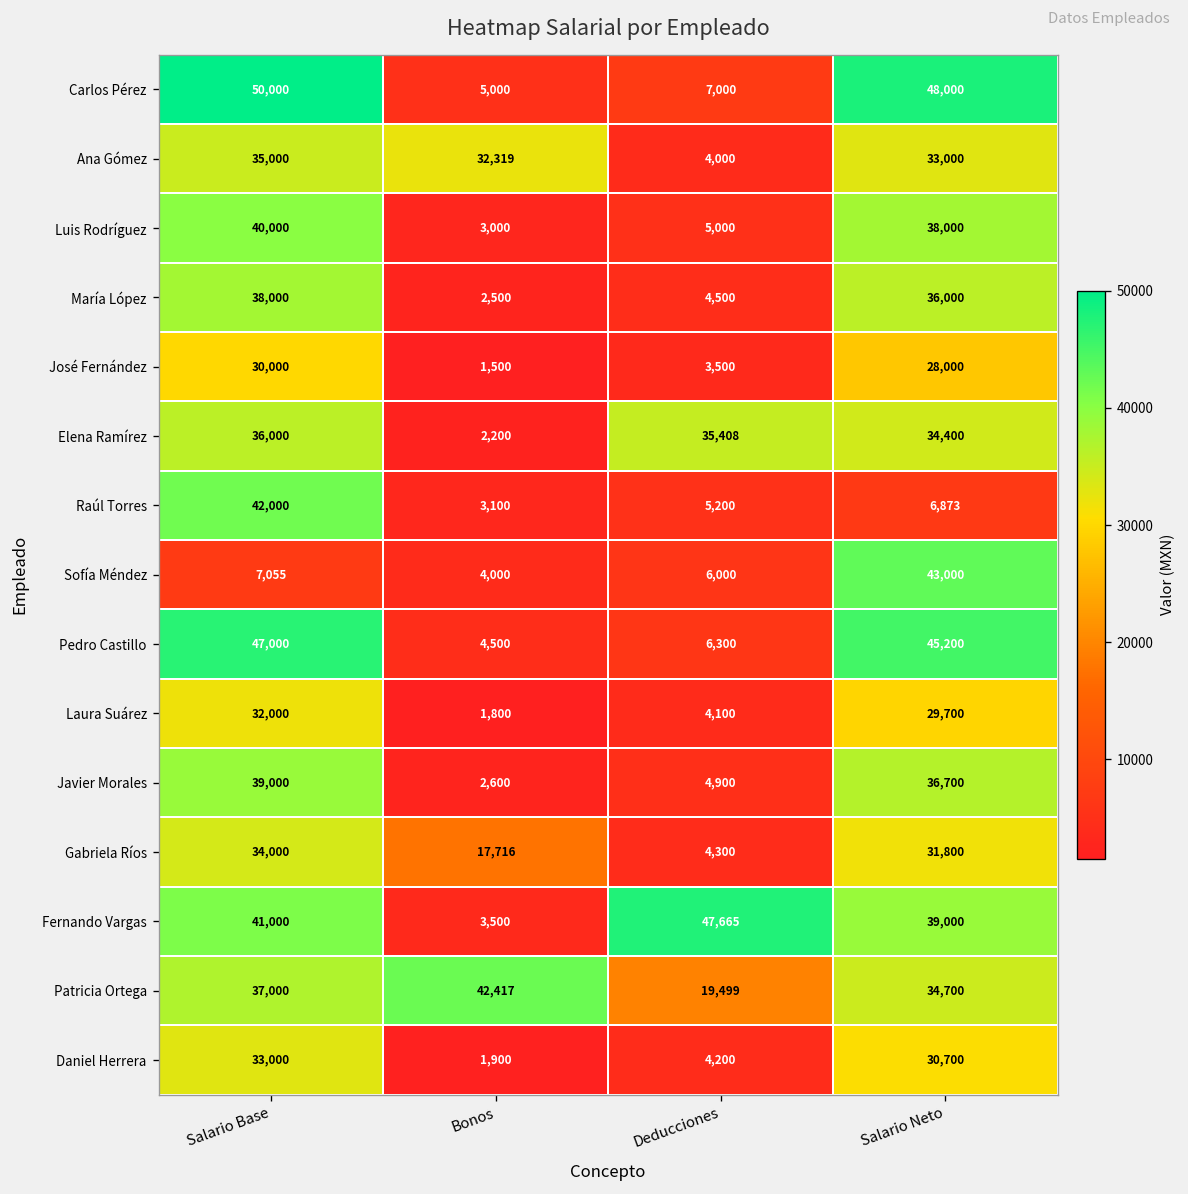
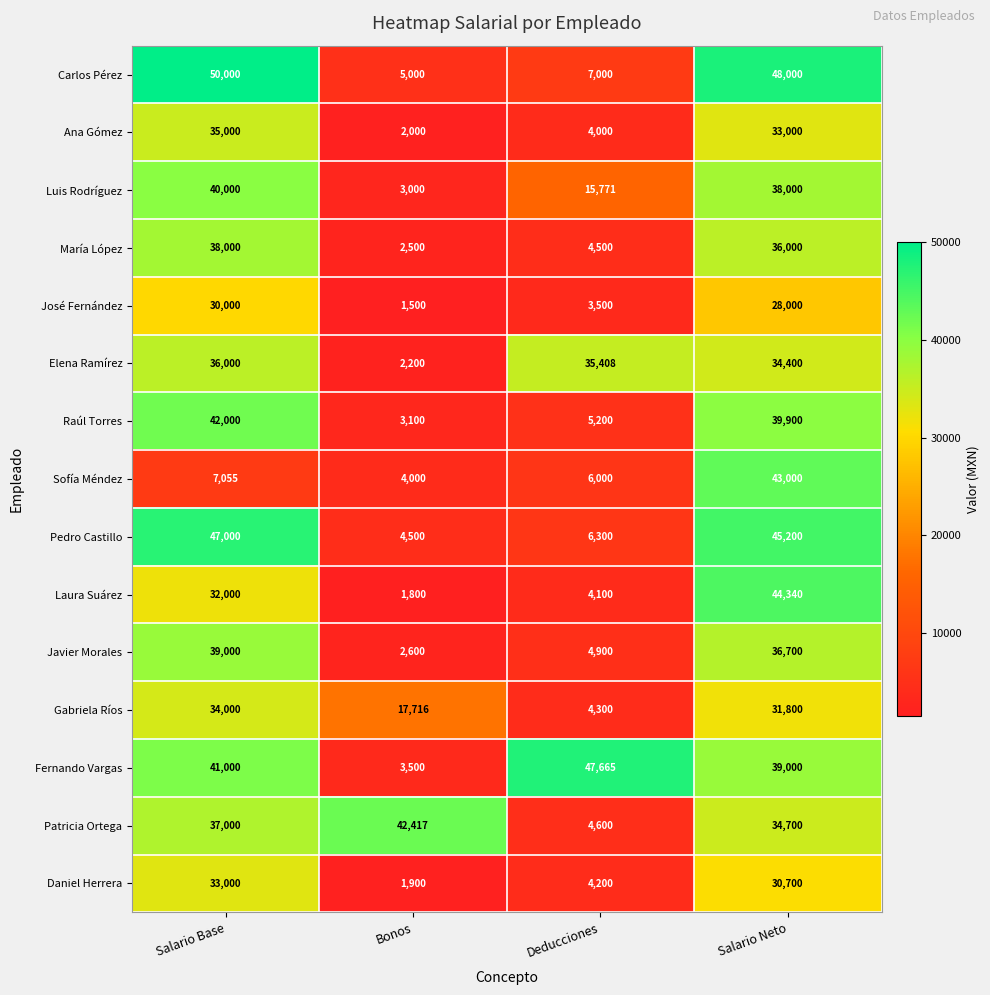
  {
    "Carlos Pérez": {
      "Salario Base": "50,000",
      "Bonos": "5,000",
      "Deducciones": "7,000",
      "Salario Neto": "48,000"
    },
    "Ana Gómez": {
      "Salario Base": "35,000",
-     "Bonos": "32,319",
+     "Bonos": "2,000",
      "Deducciones": "4,000",
      "Salario Neto": "33,000"
    },
    "Luis Rodríguez": {
      "Salario Base": "40,000",
      "Bonos": "3,000",
-     "Deducciones": "5,000",
+     "Deducciones": "15,771",
      "Salario Neto": "38,000"
    },
    "María López": {
      "Salario Base": "38,000",
      "Bonos": "2,500",
      "Deducciones": "4,500",
      "Salario Neto": "36,000"
    },
    "José Fernández": {
      "Salario Base": "30,000",
      "Bonos": "1,500",
      "Deducciones": "3,500",
      "Salario Neto": "28,000"
    },
    "Elena Ramírez": {
      "Salario Base": "36,000",
      "Bonos": "2,200",
      "Deducciones": "35,408",
      "Salario Neto": "34,400"
    },
    "Raúl Torres": {
      "Salario Base": "42,000",
      "Bonos": "3,100",
      "Deducciones": "5,200",
-     "Salario Neto": "6,873"
+     "Salario Neto": "39,900"
    },
    "Sofía Méndez": {
      "Salario Base": "7,055",
      "Bonos": "4,000",
      "Deducciones": "6,000",
      "Salario Neto": "43,000"
    },
    "Pedro Castillo": {
      "Salario Base": "47,000",
      "Bonos": "4,500",
      "Deducciones": "6,300",
      "Salario Neto": "45,200"
    },
    "Laura Suárez": {
      "Salario Base": "32,000",
      "Bonos": "1,800",
      "Deducciones": "4,100",
-     "Salario Neto": "29,700"
+     "Salario Neto": "44,340"
    },
    "Javier Morales": {
      "Salario Base": "39,000",
      "Bonos": "2,600",
      "Deducciones": "4,900",
      "Salario Neto": "36,700"
    },
    "Gabriela Ríos": {
      "Salario Base": "34,000",
      "Bonos": "17,716",
      "Deducciones": "4,300",
      "Salario Neto": "31,800"
    },
    "Fernando Vargas": {
      "Salario Base": "41,000",
      "Bonos": "3,500",
      "Deducciones": "47,665",
      "Salario Neto": "39,000"
    },
    "Patricia Ortega": {
      "Salario Base": "37,000",
      "Bonos": "42,417",
-     "Deducciones": "19,499",
+     "Deducciones": "4,600",
      "Salario Neto": "34,700"
    },
    "Daniel Herrera": {
      "Salario Base": "33,000",
      "Bonos": "1,900",
      "Deducciones": "4,200",
      "Salario Neto": "30,700"
    }
  }
